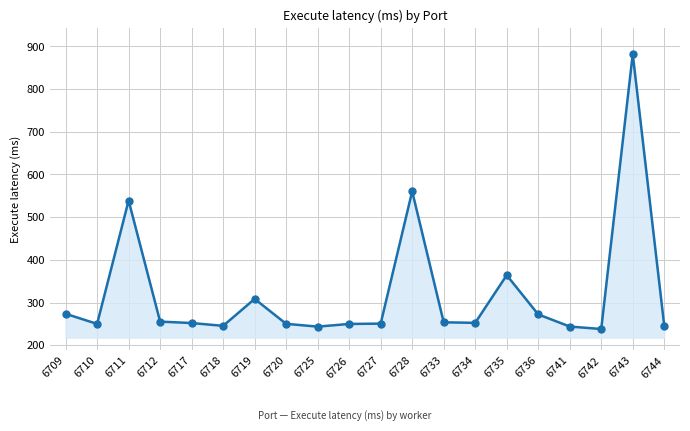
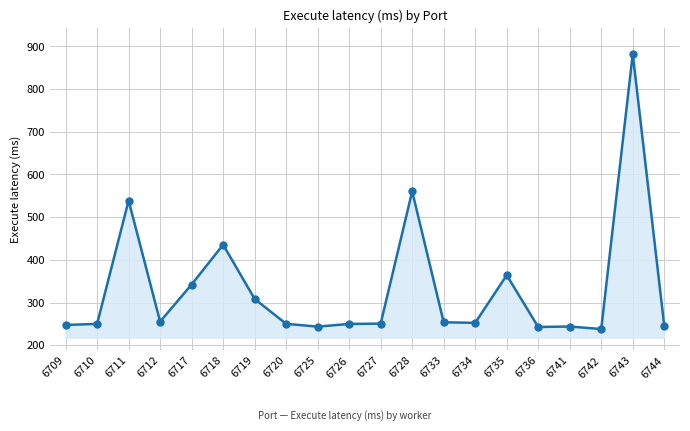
  {
-   "6709": 270,
+   "6709": 250,
    "6710": 250,
    "6711": 540,
    "6712": 260,
-   "6717": 250,
-   "6718": 250,
+   "6717": 340,
+   "6718": 440,
    "6719": 310,
    "6720": 250,
    "6725": 240,
    "6726": 250,
    "6727": 250,
    "6728": 560,
    "6733": 250,
    "6734": 250,
    "6735": 360,
-   "6736": 270,
+   "6736": 240,
    "6741": 240,
    "6742": 240,
    "6743": 880,
    "6744": 250
  }
